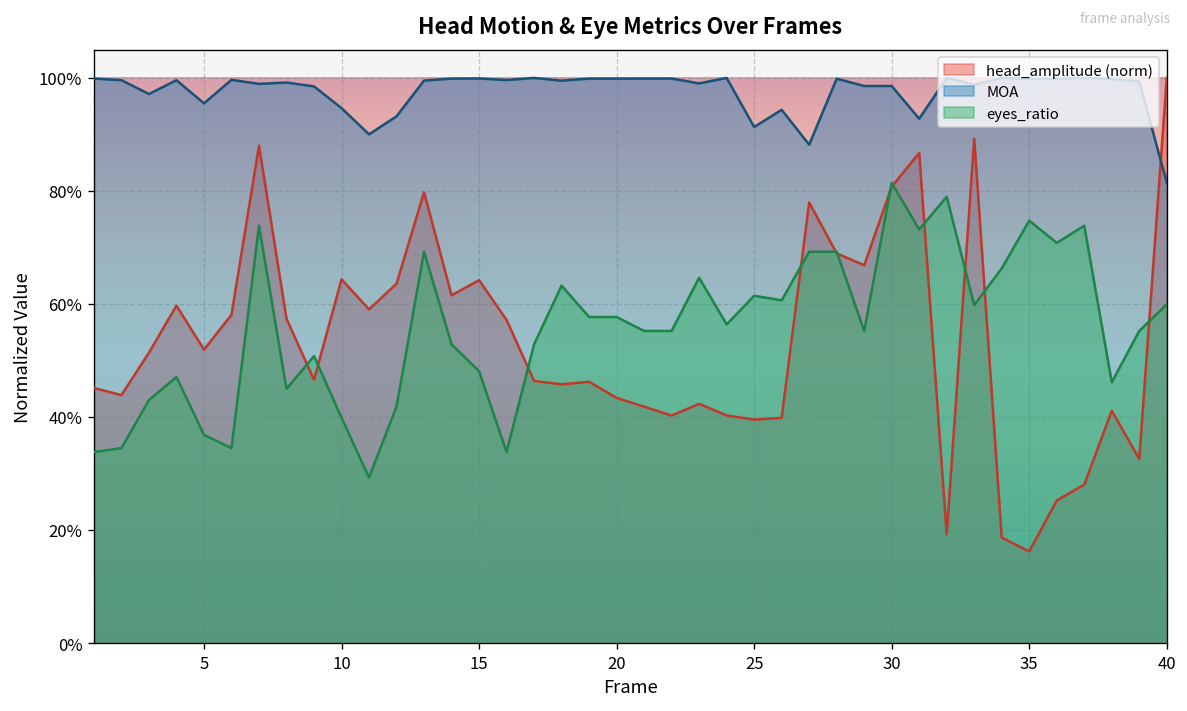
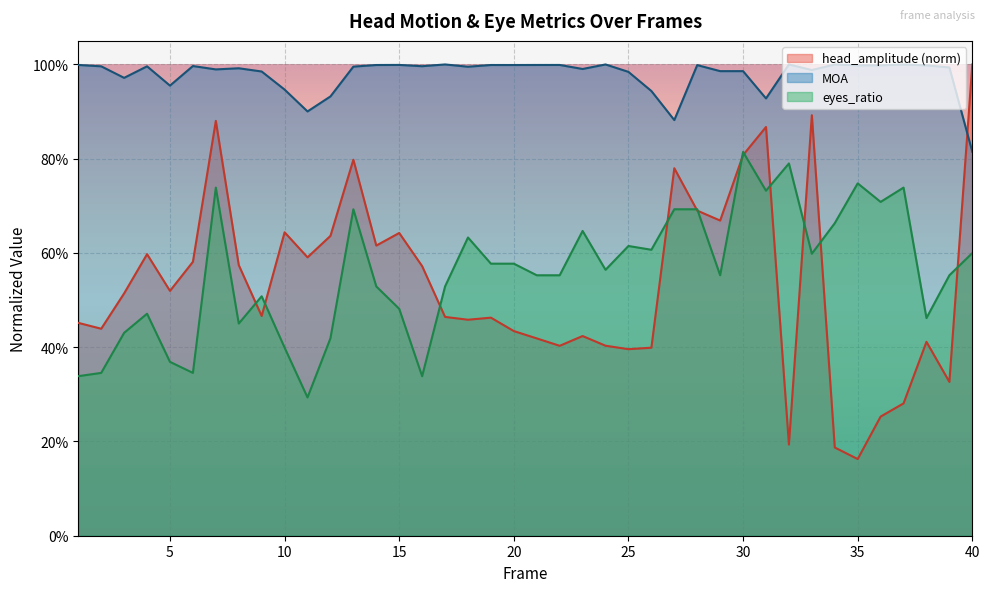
  {
    "head_amplitude (norm)": {
      "5": "52%",
      "10": "64%",
      "15": "64%",
      "20": "43%",
      "25": "40%",
      "30": "81%",
      "35": "16%",
      "40": "100%"
    },
    "MOA": {
      "5": "96%",
      "10": "95%",
      "15": "100%",
      "20": "100%",
-     "25": "91%",
+     "25": "98%",
      "30": "99%",
      "40": "81%"
    },
    "eyes_ratio": {
      "5": "37%",
      "10": "40%",
      "15": "48%",
      "20": "58%",
      "25": "61%",
      "30": "81%",
      "35": "75%",
      "40": "60%"
    }
  }
